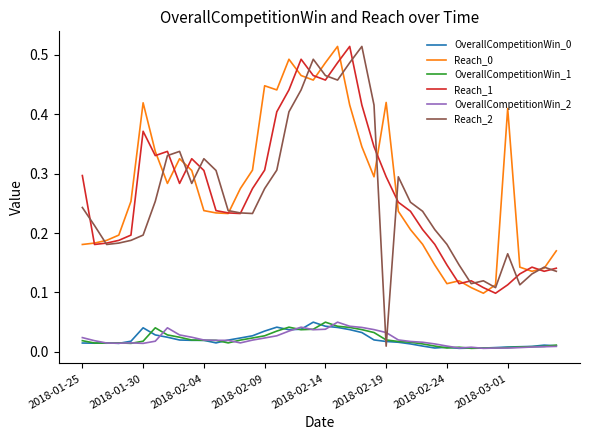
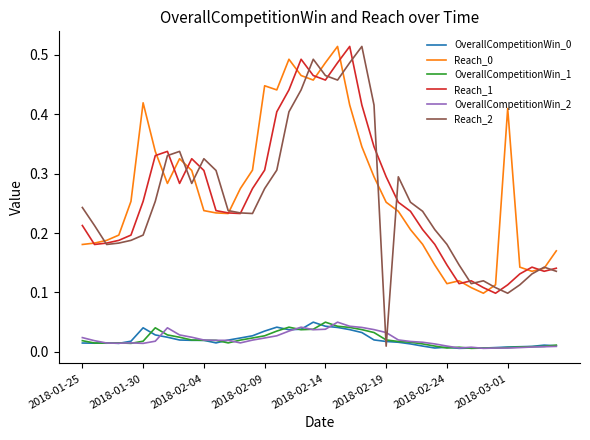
  {
    "OverallCompetitionWin_0": {
      "2018-01-30": 0.04,
      "2018-02-09": 0.03,
      "2018-02-14": 0.04
    },
    "Reach_0": {
      "2018-01-25": 0.18,
      "2018-01-30": 0.42,
      "2018-02-04": 0.24,
      "2018-02-09": 0.45,
      "2018-02-14": 0.49,
-     "2018-02-19": 0.42,
+     "2018-02-19": 0.25,
      "2018-02-24": 0.11,
      "2018-03-01": 0.41
    },
    "OverallCompetitionWin_1": {
      "2018-02-14": 0.05
    },
    "Reach_1": {
-     "2018-01-25": 0.30,
-     "2018-01-30": 0.37,
+     "2018-01-25": 0.21,
+     "2018-01-30": 0.25,
      "2018-02-04": 0.31,
      "2018-02-09": 0.31,
      "2018-02-14": 0.46,
      "2018-02-19": 0.29,
      "2018-02-24": 0.15,
      "2018-03-01": 0.11
    },
    "OverallCompetitionWin_2": {
      "2018-01-25": 0.02,
      "2018-02-14": 0.04,
      "2018-02-19": 0.03
    },
    "Reach_2": {
      "2018-01-25": 0.24,
      "2018-01-30": 0.20,
      "2018-02-04": 0.33,
      "2018-02-09": 0.27,
      "2018-02-14": 0.46,
      "2018-02-19": 0.01,
      "2018-02-24": 0.18,
-     "2018-03-01": 0.17
+     "2018-03-01": 0.10
    }
  }
